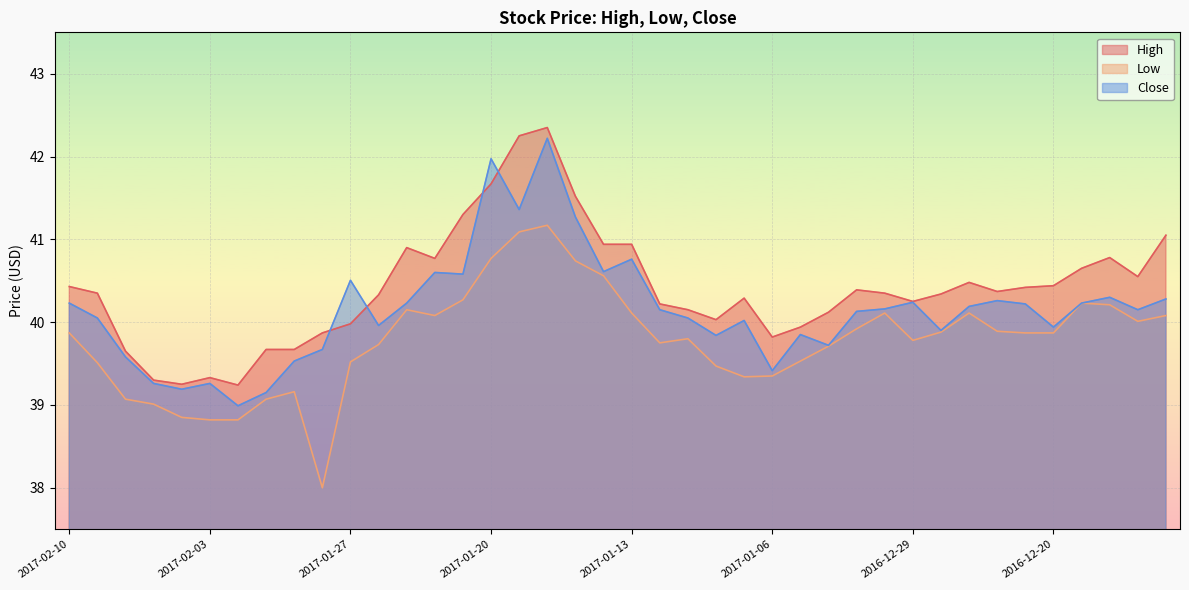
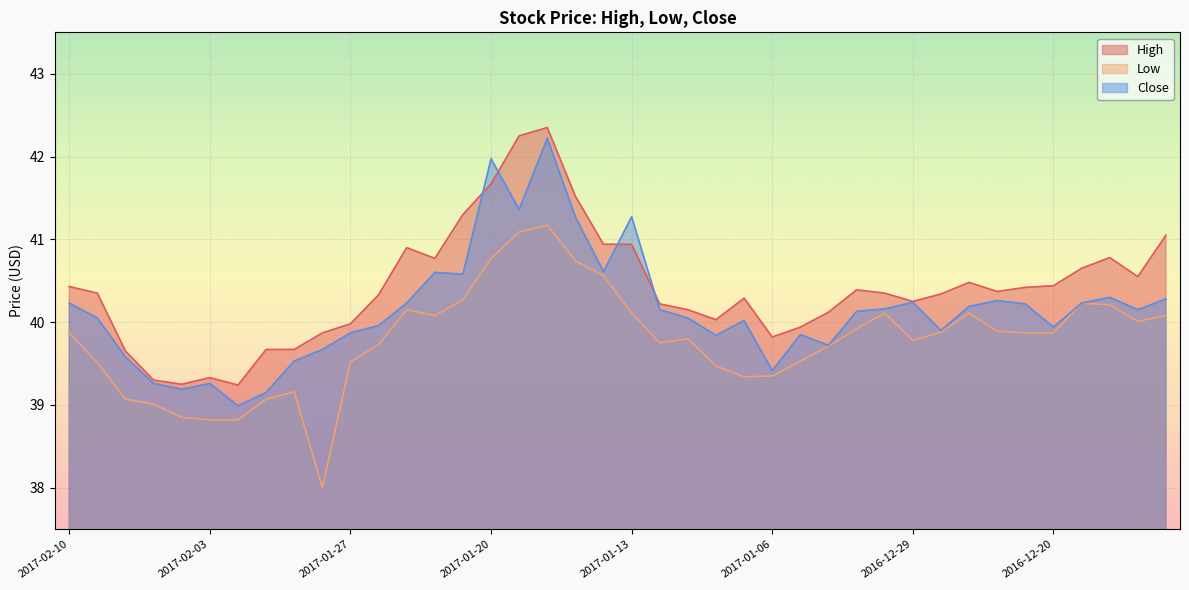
  {
    "Close": {
      "2017-02-10": 40.2,
      "2017-02-03": 39.3,
-     "2017-01-27": 40.5,
+     "2017-01-27": 39.9,
      "2017-01-20": 42.0,
-     "2017-01-13": 40.8,
+     "2017-01-13": 41.3,
      "2017-01-06": 39.4,
      "2016-12-20": 39.9
    }
  }
